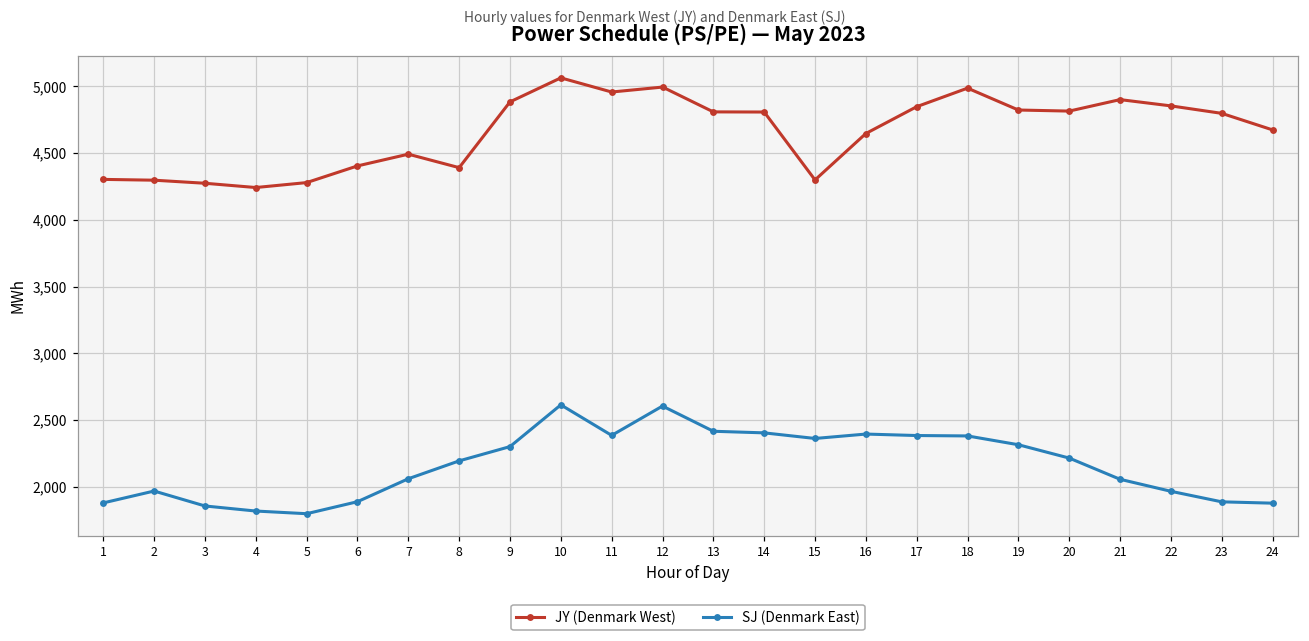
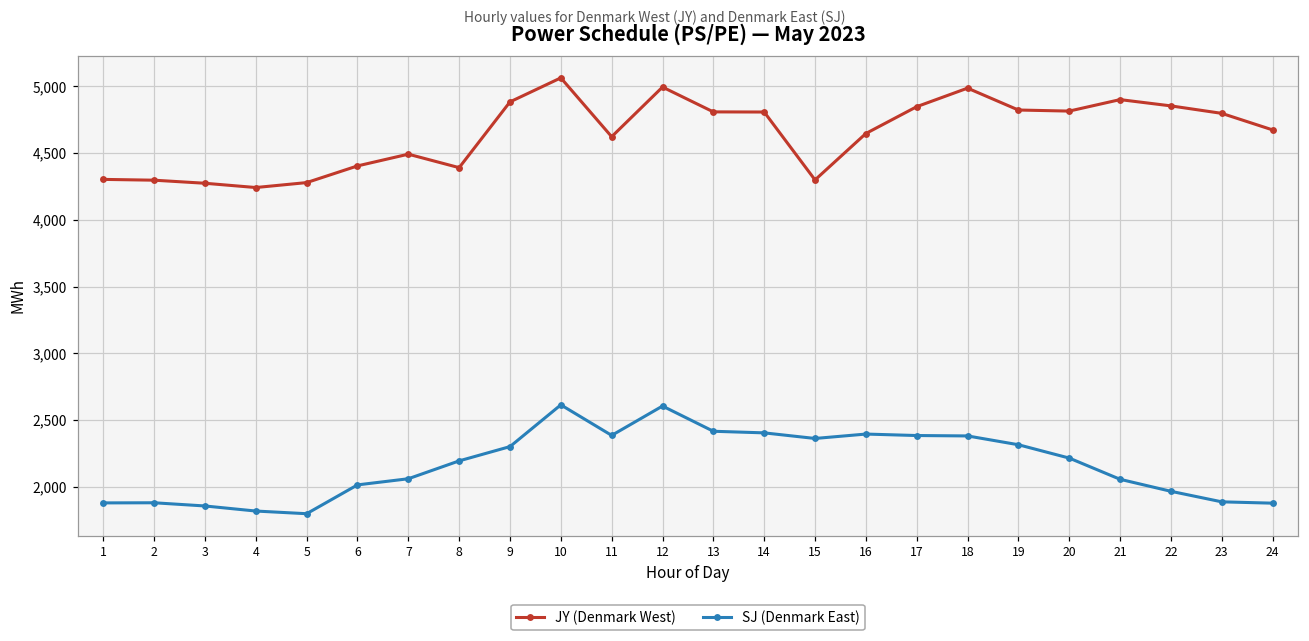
  {
    "JY (Denmark West)": {
      "1": "4,300",
      "2": "4,300",
      "3": "4,270",
      "4": "4,240",
      "5": "4,280",
      "6": "4,400",
      "7": "4,490",
      "8": "4,390",
      "9": "4,880",
      "10": "5,060",
-     "11": "4,960",
+     "11": "4,620",
      "12": "5,000",
      "13": "4,810",
      "14": "4,810",
      "15": "4,300",
      "16": "4,650",
      "17": "4,850",
      "18": "4,990",
      "19": "4,820",
      "20": "4,820",
      "21": "4,900",
      "22": "4,850",
      "23": "4,800",
      "24": "4,670"
    },
    "SJ (Denmark East)": {
      "1": "1,880",
-     "2": "1,970",
+     "2": "1,880",
      "3": "1,860",
      "4": "1,820",
      "5": "1,800",
-     "6": "1,890",
+     "6": "2,010",
      "7": "2,060",
      "8": "2,190",
      "9": "2,300",
      "10": "2,610",
      "11": "2,380",
      "12": "2,600",
      "13": "2,420",
      "14": "2,400",
      "15": "2,360",
      "16": "2,390",
      "17": "2,380",
      "18": "2,380",
      "19": "2,310",
      "20": "2,210",
      "21": "2,060",
      "22": "1,970",
      "23": "1,890",
      "24": "1,880"
    }
  }
